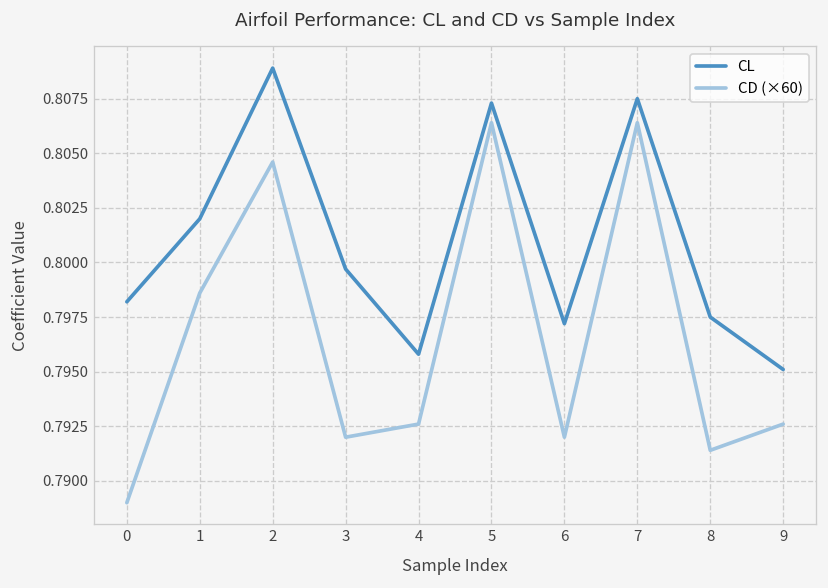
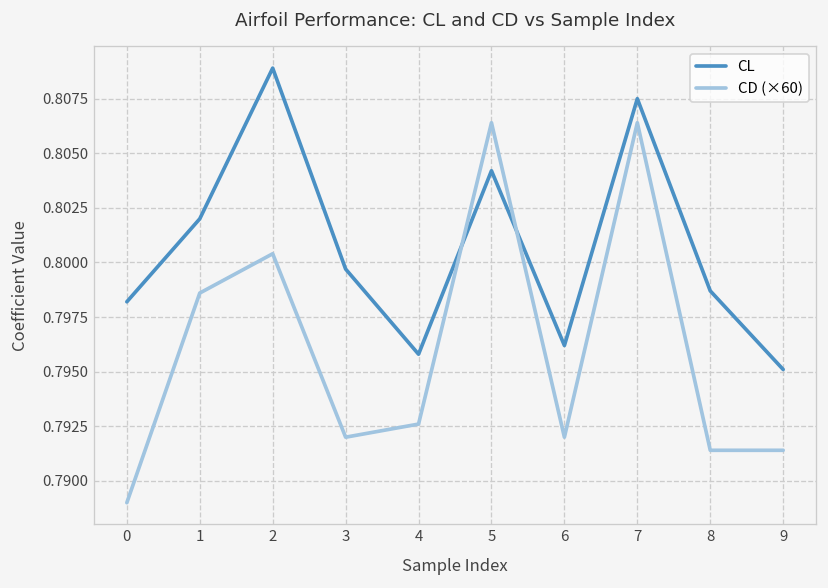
  {
    "CL": {
      "0": 0.7982,
      "1": 0.8020,
      "2": 0.8089,
      "3": 0.7997,
      "4": 0.7958,
-     "5": 0.8073,
-     "6": 0.7972,
+     "5": 0.8042,
+     "6": 0.7962,
      "7": 0.8075,
-     "8": 0.7975,
+     "8": 0.7987,
      "9": 0.7951
    },
    "CD (×60)": {
      "0": 0.7890,
      "1": 0.7986,
-     "2": 0.8046,
+     "2": 0.8004,
      "3": 0.7920,
      "4": 0.7926,
      "5": 0.8064,
      "6": 0.7920,
      "7": 0.8064,
      "8": 0.7914,
-     "9": 0.7926
+     "9": 0.7914
    }
  }
